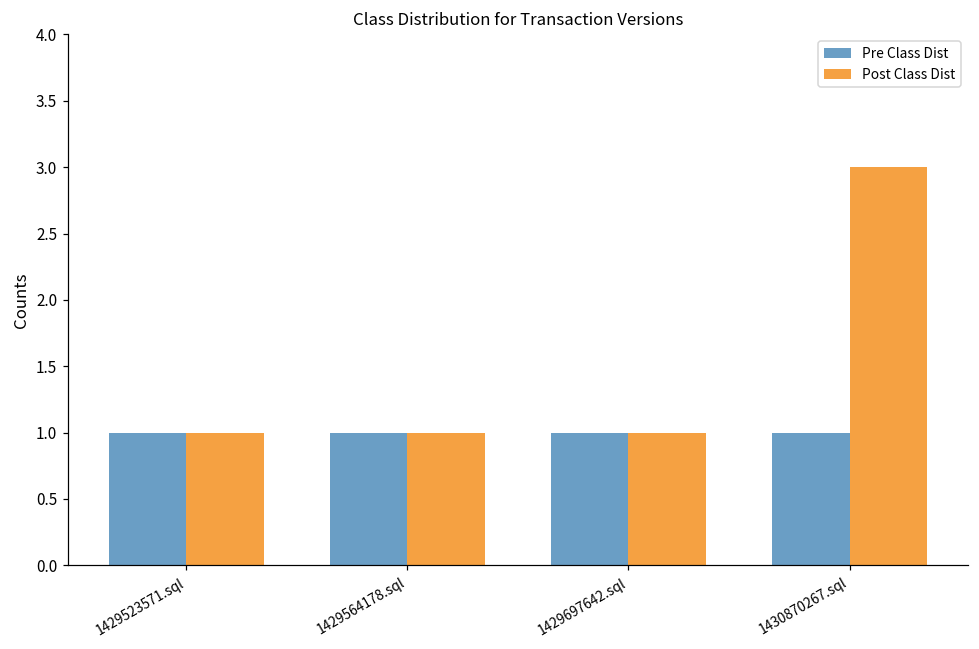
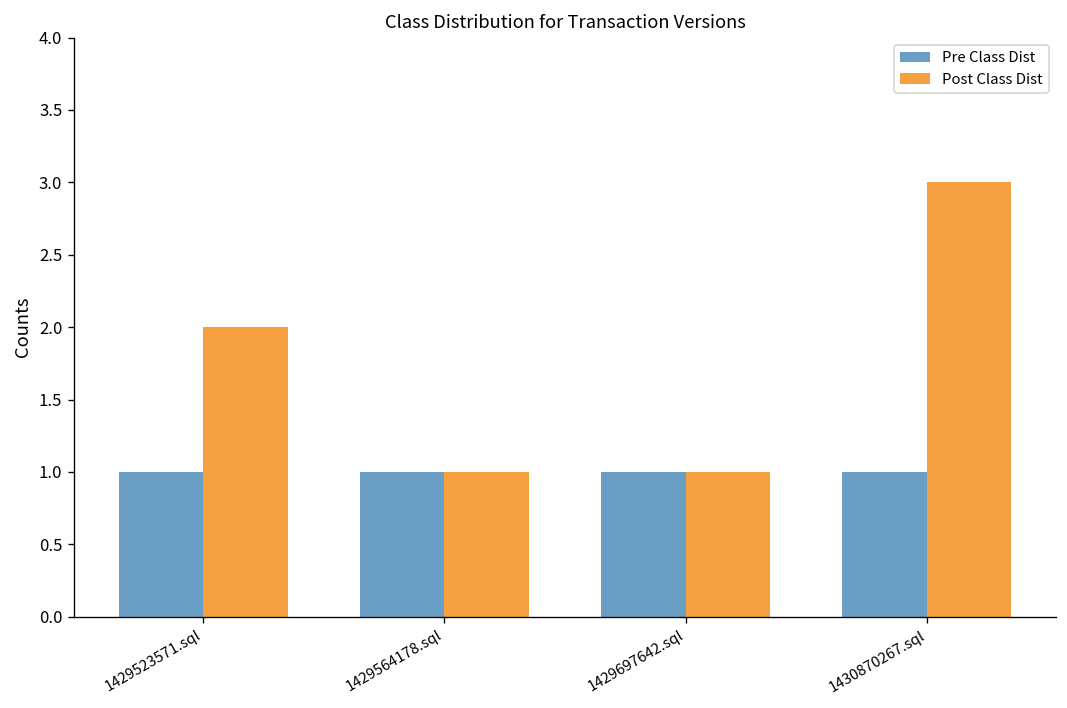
  {
    "Pre Class Dist": {
      "1429523571.sql": 1,
      "1429564178.sql": 1,
      "1429697642.sql": 1,
      "1430870267.sql": 1
    },
    "Post Class Dist": {
-     "1429523571.sql": 1,
+     "1429523571.sql": 2,
      "1429564178.sql": 1,
      "1429697642.sql": 1,
      "1430870267.sql": 3
    }
  }
